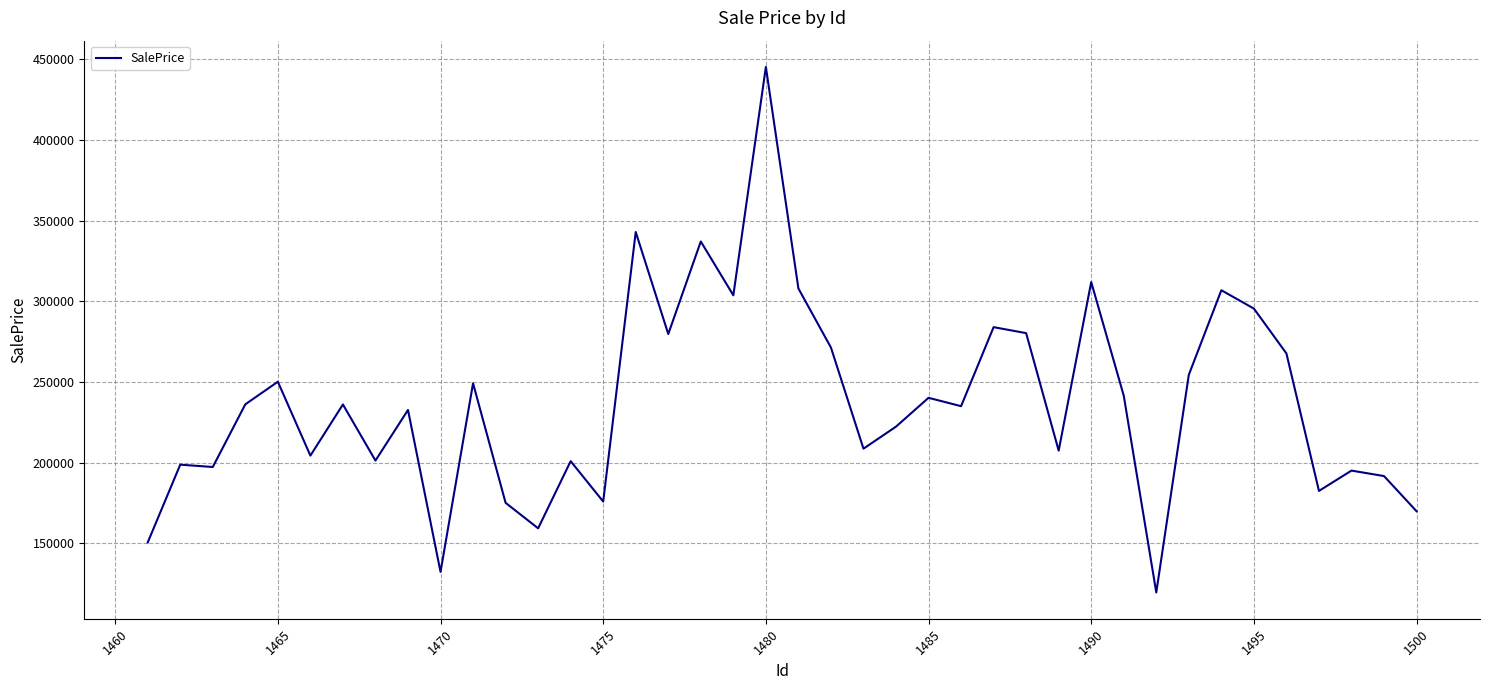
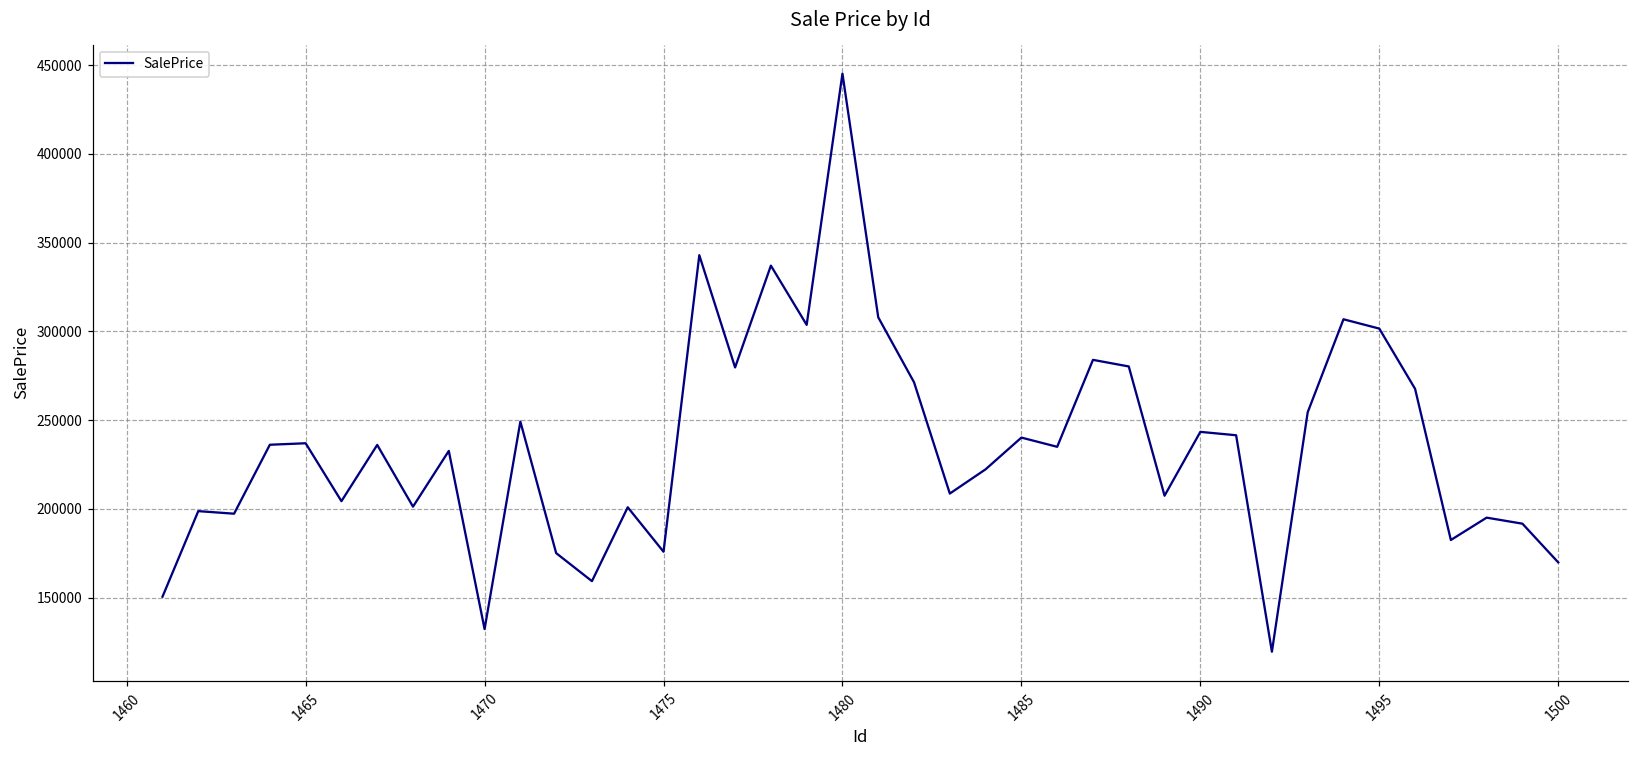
  {
-   "1465": 250000,
+   "1465": 237000,
    "1470": 132000,
    "1475": 176000,
    "1480": 445000,
    "1485": 240000,
-   "1490": 312000,
-   "1495": 295000,
+   "1490": 243000,
+   "1495": 302000,
    "1500": 170000
  }
